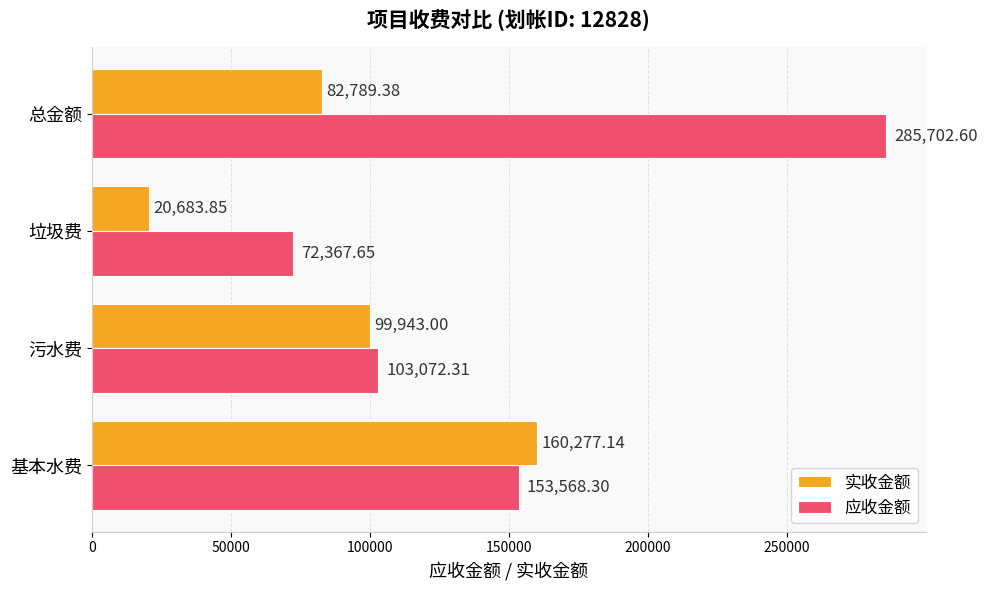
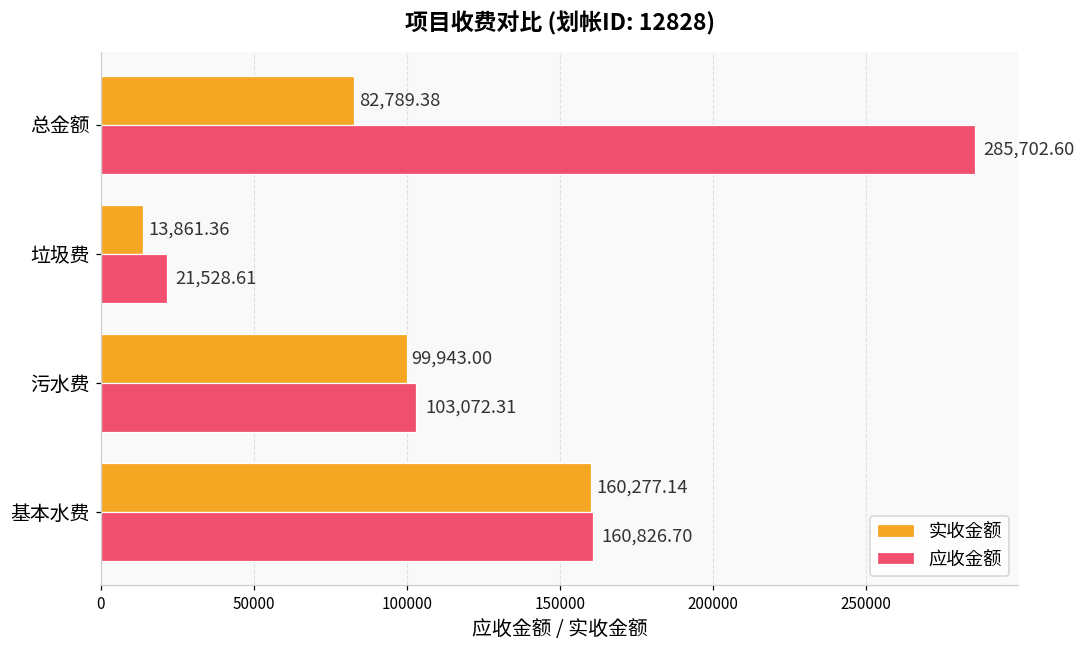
  {
    "实收金额": {
      "总金额": "82,789.38",
-     "垃圾费": "20,683.85",
+     "垃圾费": "13,861.36",
      "污水费": "99,943.00",
      "基本水费": "160,277.14"
    },
    "应收金额": {
      "总金额": "285,702.60",
-     "垃圾费": "72,367.65",
+     "垃圾费": "21,528.61",
      "污水费": "103,072.31",
-     "基本水费": "153,568.30"
+     "基本水费": "160,826.70"
    }
  }
